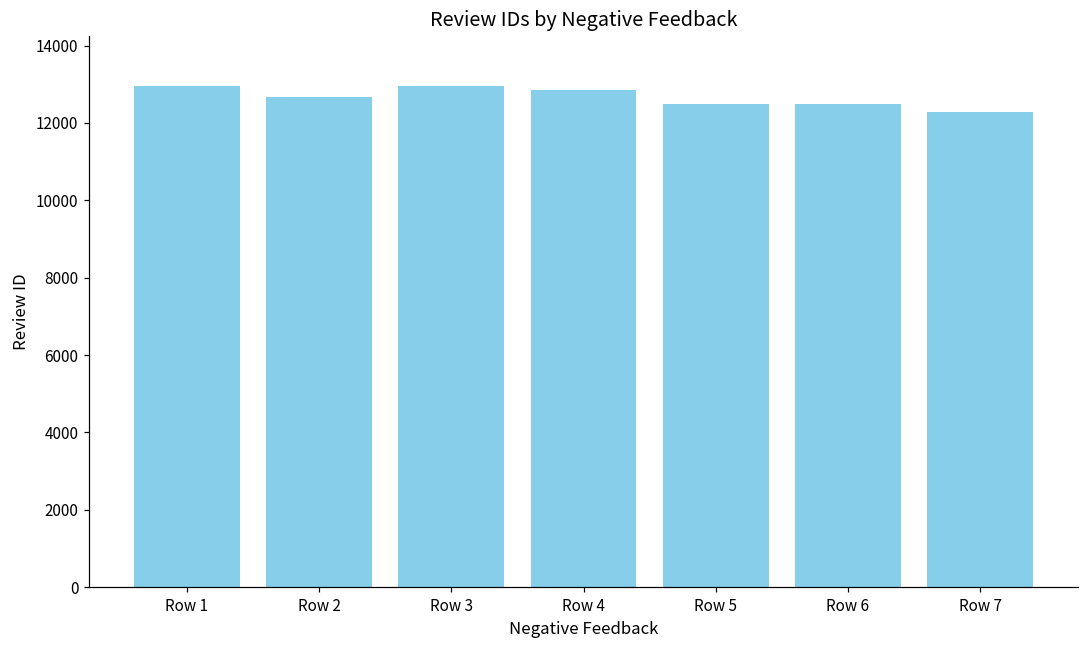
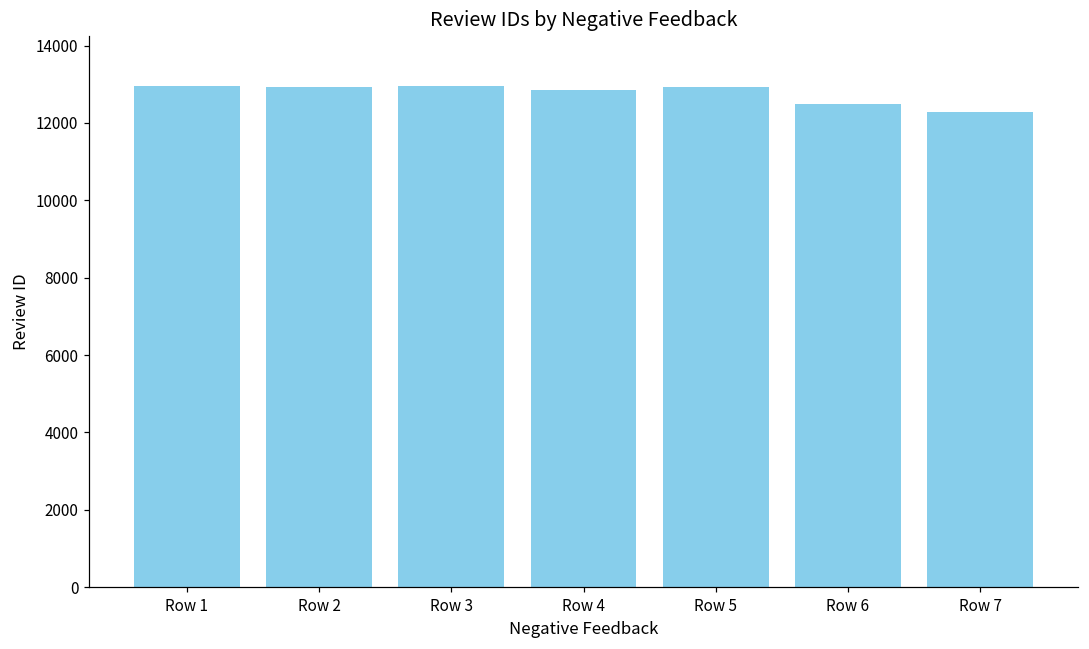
  {
    "Row 1": 13000,
-   "Row 2": 12700,
+   "Row 2": 12900,
    "Row 3": 13000,
    "Row 4": 12800,
-   "Row 5": 12500,
+   "Row 5": 12900,
    "Row 6": 12500,
    "Row 7": 12300
  }
